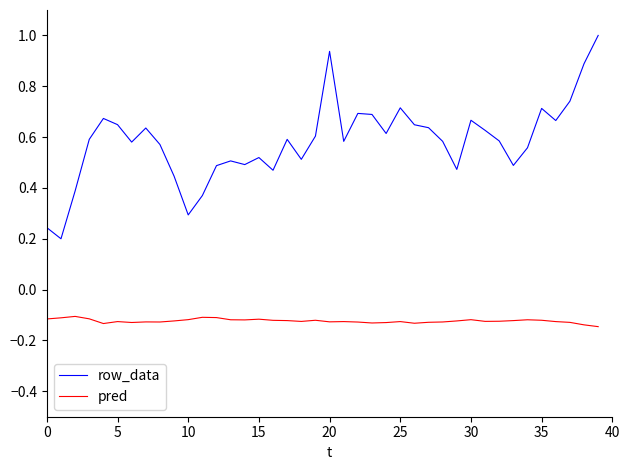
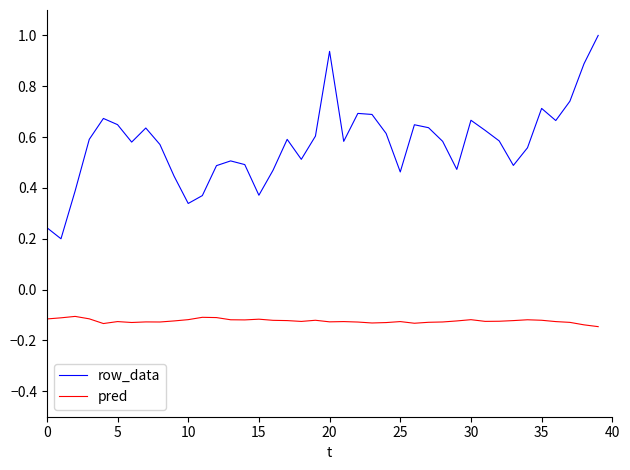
  {
    "row_data": {
      "0": 0.24,
      "5": 0.65,
-     "10": 0.29,
-     "15": 0.52,
+     "10": 0.34,
+     "15": 0.37,
      "20": 0.94,
-     "25": 0.72,
+     "25": 0.46,
      "30": 0.67,
      "35": 0.71
    },
    "pred": {
      "0": -0.12,
      "5": -0.13,
      "10": -0.12,
      "15": -0.12,
      "20": -0.13,
      "25": -0.13,
      "30": -0.12,
      "35": -0.12
    }
  }
